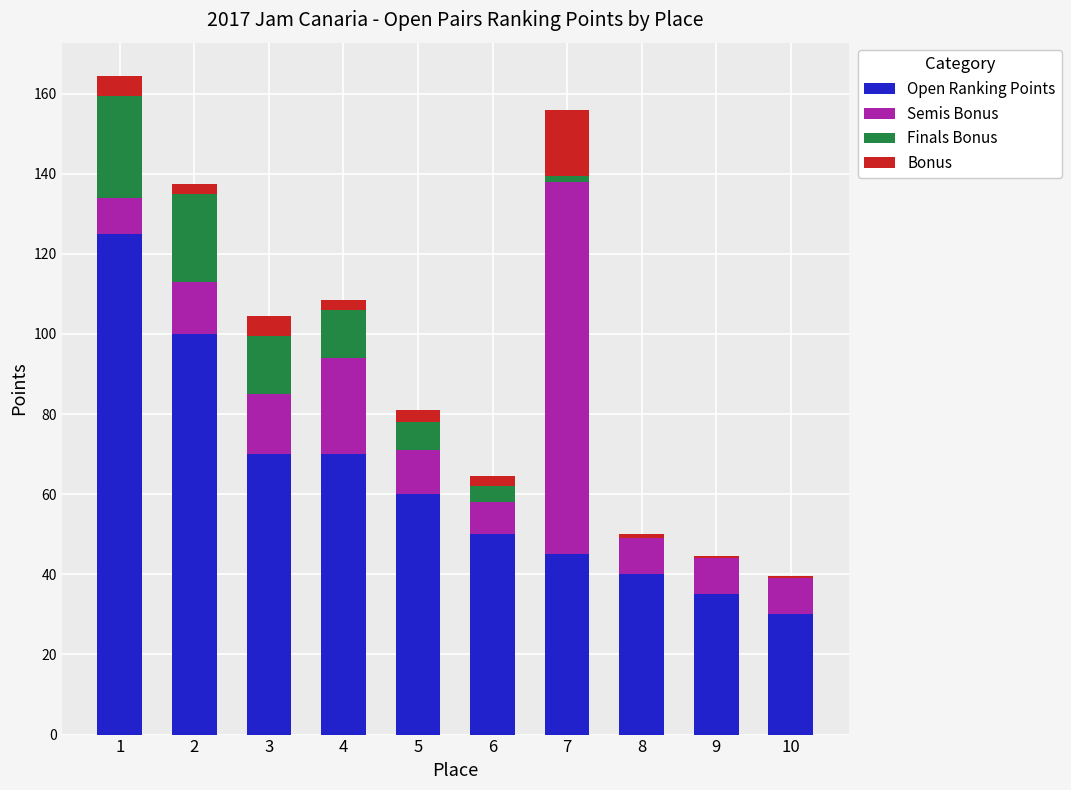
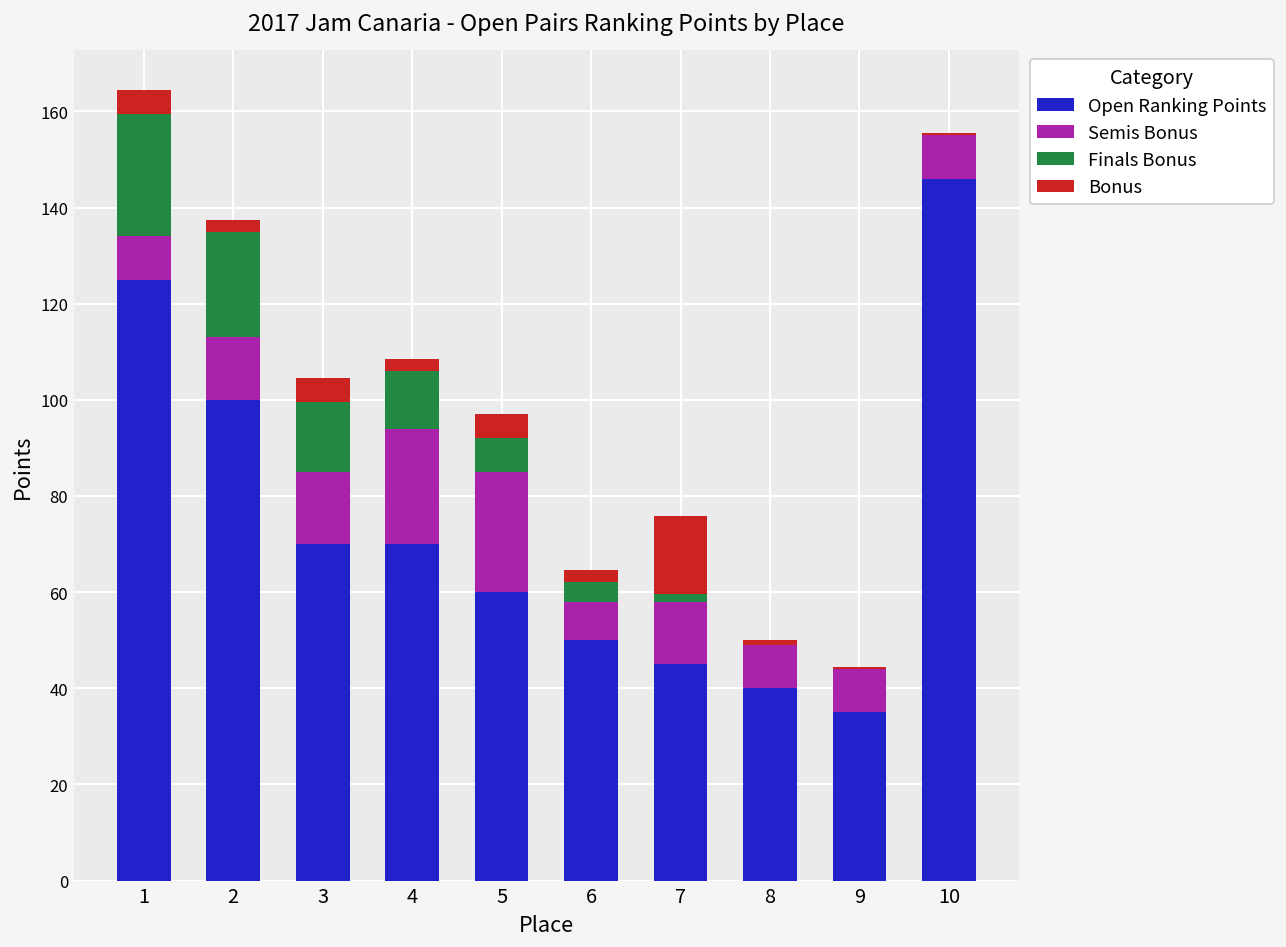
  {
    "Open Ranking Points": {
      "1": 125,
      "2": 100,
      "3": 70,
      "4": 70,
      "5": 60,
      "6": 50,
      "7": 45,
      "8": 40,
      "9": 35,
-     "10": 30
+     "10": 146
    },
    "Semis Bonus": {
      "1": 9,
      "2": 13,
      "3": 15,
      "4": 24,
-     "5": 11,
+     "5": 25,
      "6": 8,
-     "7": 93,
+     "7": 13,
      "8": 9,
      "9": 9,
      "10": 9
    },
    "Finals Bonus": {
      "1": 26,
      "2": 22,
      "3": 15,
      "4": 12,
      "5": 7,
      "6": 4,
      "7": 2,
      "8": 0,
      "9": 0,
      "10": 0
    },
    "Bonus": {
      "1": 5,
      "2": 3,
      "3": 5,
      "4": 3,
-     "5": 3,
+     "5": 5,
      "6": 3,
      "7": 16,
      "8": 1
    }
  }
